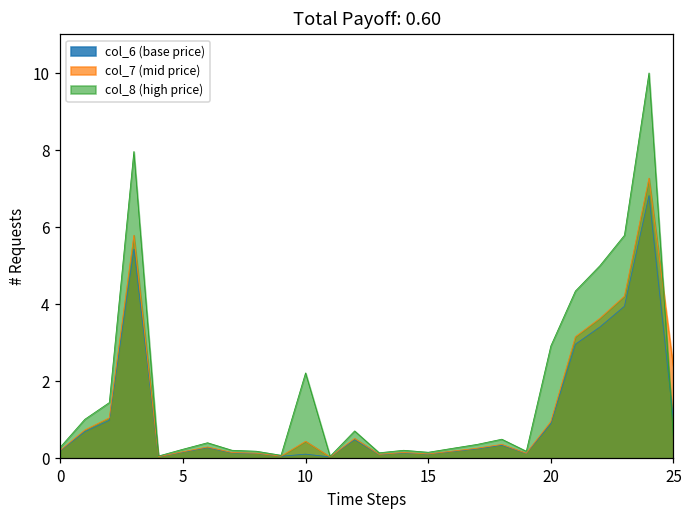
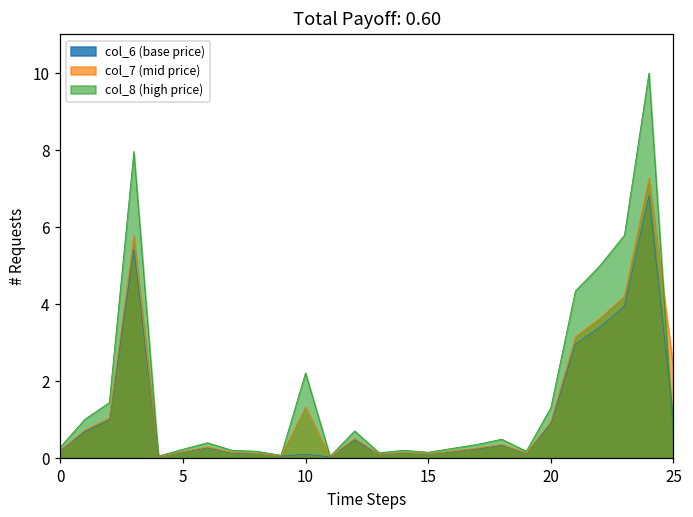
  {
    "col_6 (base price)": {
      "10": 0.1,
      "25": 1.0
    },
    "col_7 (mid price)": {
-     "10": 0.4,
+     "10": 1.3,
      "25": 2.3
    },
    "col_8 (high price)": {
      "0": 0.3,
      "10": 2.2,
-     "20": 2.9,
+     "20": 1.3,
      "25": 0.5
    }
  }
